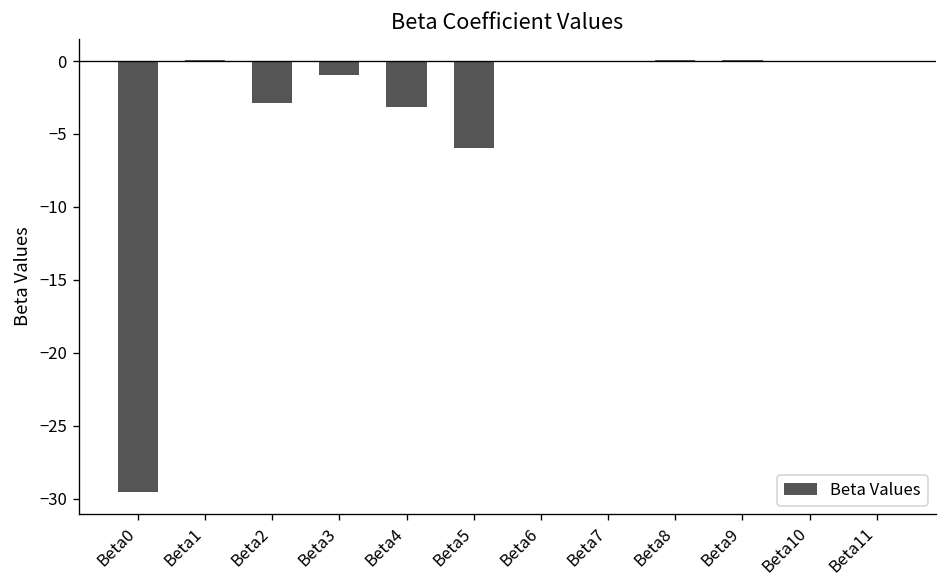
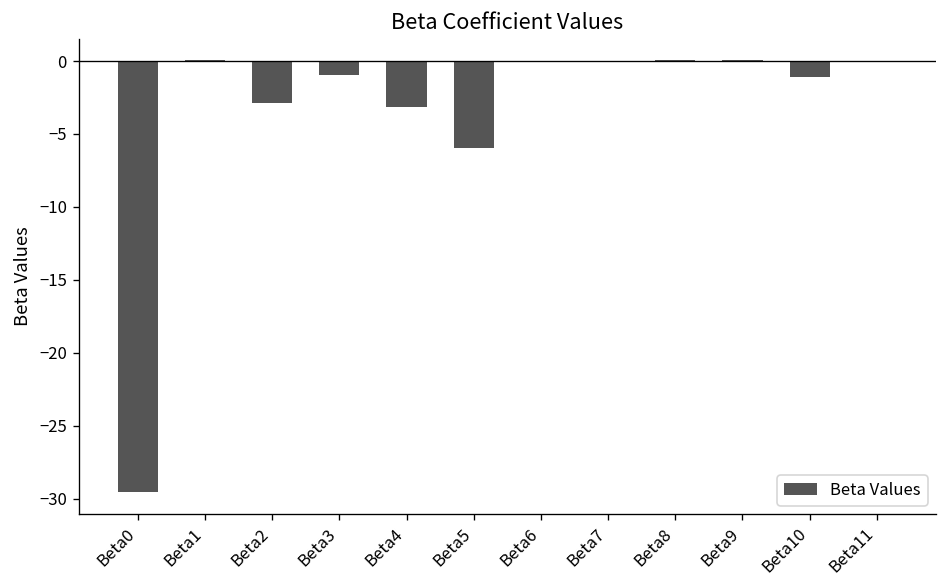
  {
    "Beta0": -29.6,
    "Beta2": -2.9,
    "Beta3": -0.9,
    "Beta4": -3.1,
    "Beta5": -6.0,
-   "Beta10": 0.0
+   "Beta10": -1.1
  }
